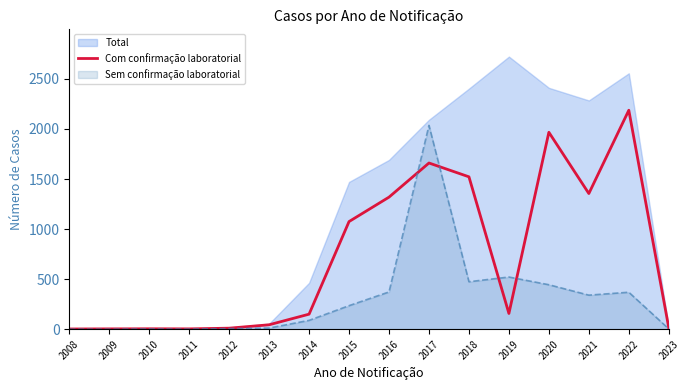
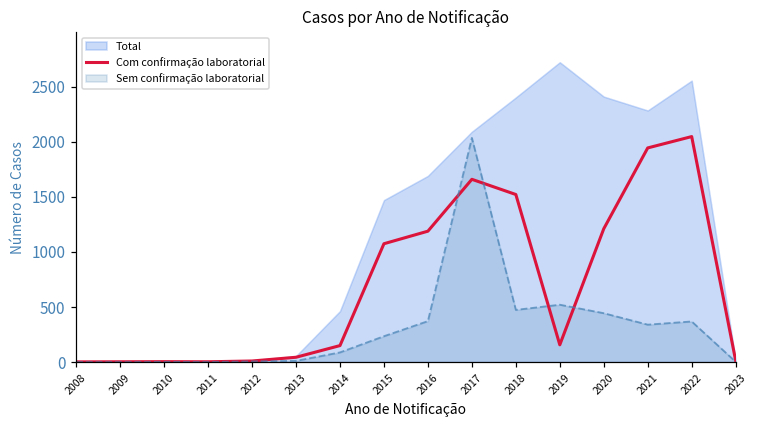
  {
    "Com confirmação laboratorial": {
      "2014": 150,
      "2015": 1080,
-     "2016": 1320,
+     "2016": 1190,
      "2017": 1660,
      "2018": 1520,
      "2019": 160,
-     "2020": 1970,
-     "2021": 1360,
-     "2022": 2190
+     "2020": 1210,
+     "2021": 1950,
+     "2022": 2050
    }
  }
